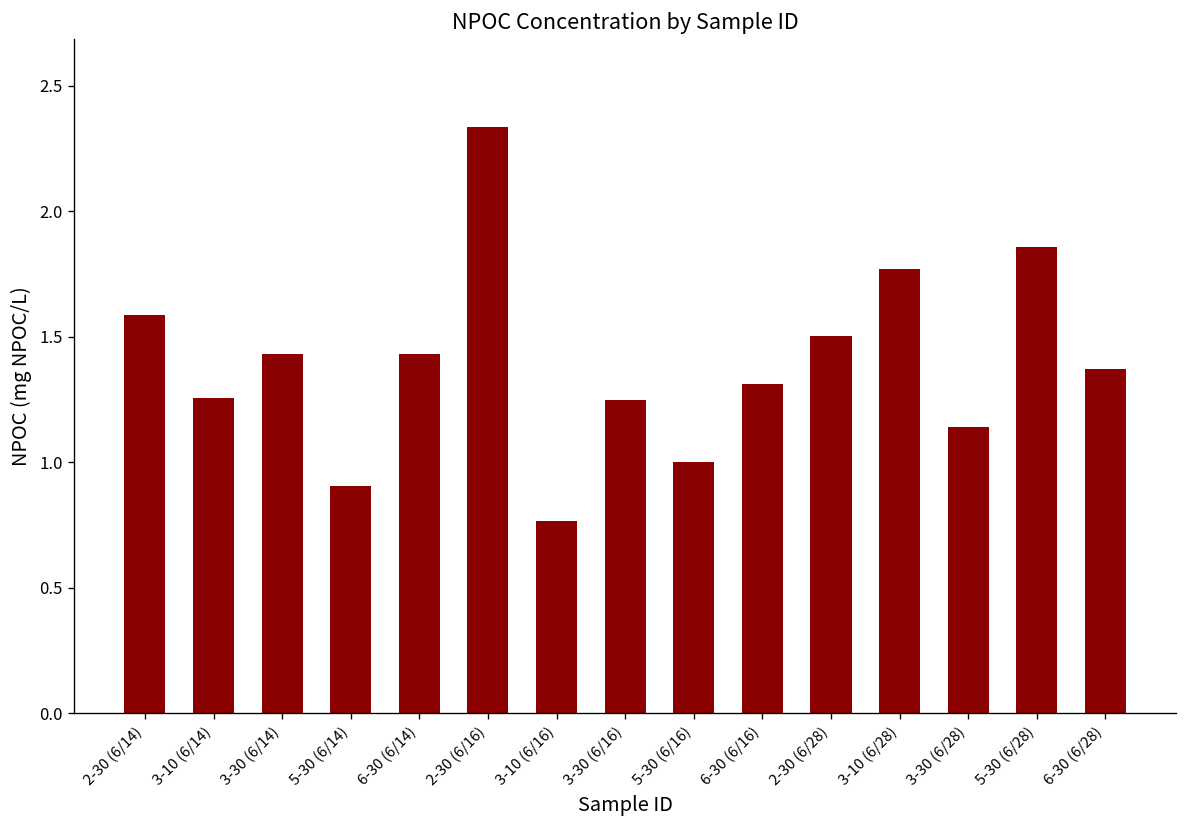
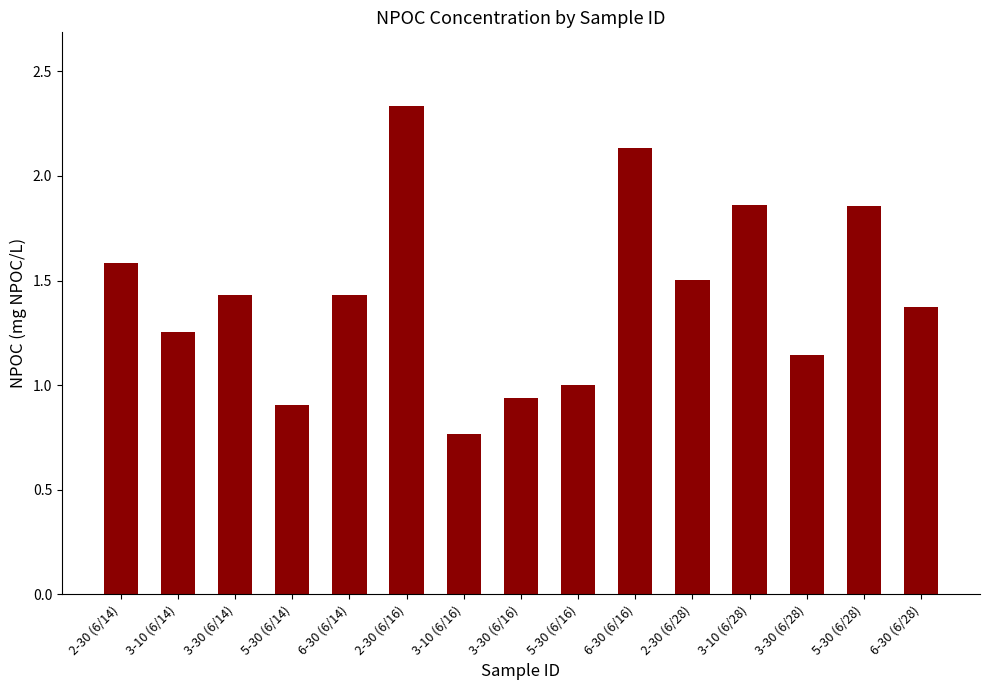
  {
    "2-30 (6/14)": 1.59,
    "3-10 (6/14)": 1.26,
    "3-30 (6/14)": 1.43,
    "5-30 (6/14)": 0.91,
    "6-30 (6/14)": 1.43,
    "2-30 (6/16)": 2.34,
    "3-10 (6/16)": 0.77,
-   "3-30 (6/16)": 1.25,
+   "3-30 (6/16)": 0.94,
    "5-30 (6/16)": 1.00,
-   "6-30 (6/16)": 1.31,
+   "6-30 (6/16)": 2.13,
    "2-30 (6/28)": 1.50,
-   "3-10 (6/28)": 1.77,
+   "3-10 (6/28)": 1.86,
    "3-30 (6/28)": 1.14,
    "5-30 (6/28)": 1.86,
    "6-30 (6/28)": 1.37
  }
